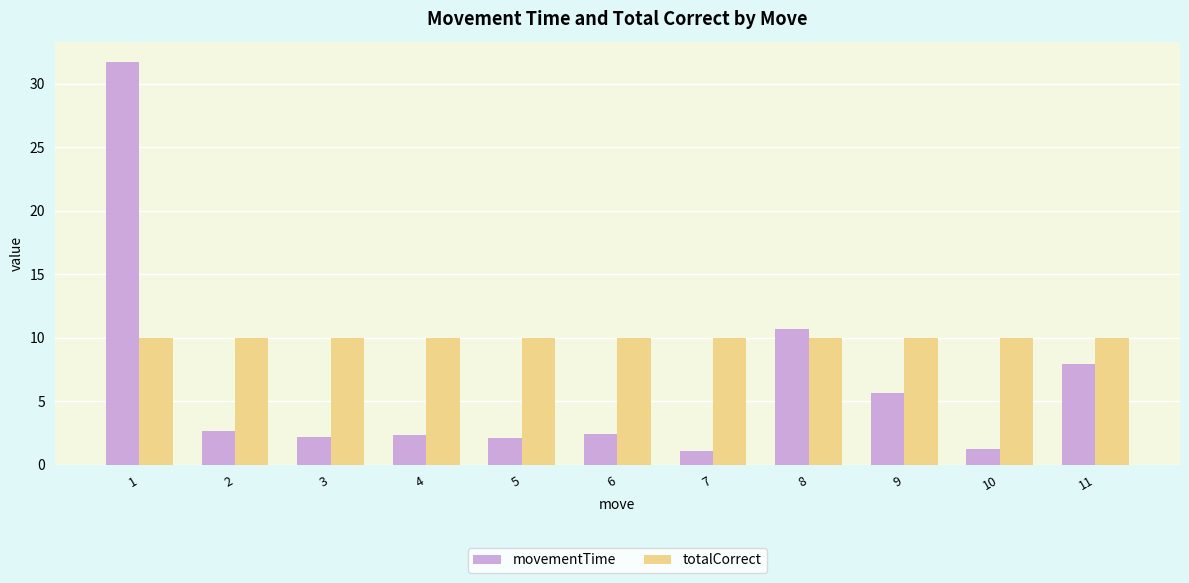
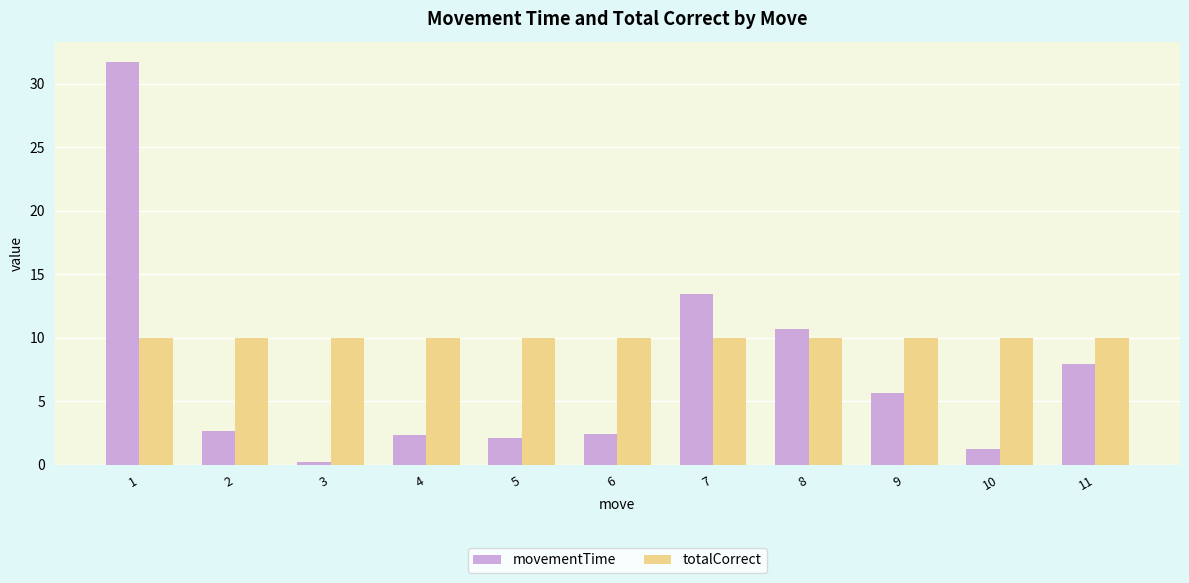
  {
    "movementTime": {
      "1": 31.7,
      "2": 2.7,
-     "3": 2.2,
+     "3": 0.2,
      "4": 2.3,
      "5": 2.1,
      "6": 2.4,
-     "7": 1.0,
+     "7": 13.4,
      "8": 10.7,
      "9": 5.6,
      "10": 1.2,
      "11": 7.9
    },
    "totalCorrect": {
      "1": 10.0,
      "2": 10.0,
      "3": 10.0,
      "4": 10.0,
      "5": 10.0,
      "6": 10.0,
      "7": 10.0,
      "8": 10.0,
      "9": 10.0,
      "10": 10.0,
      "11": 10.0
    }
  }
